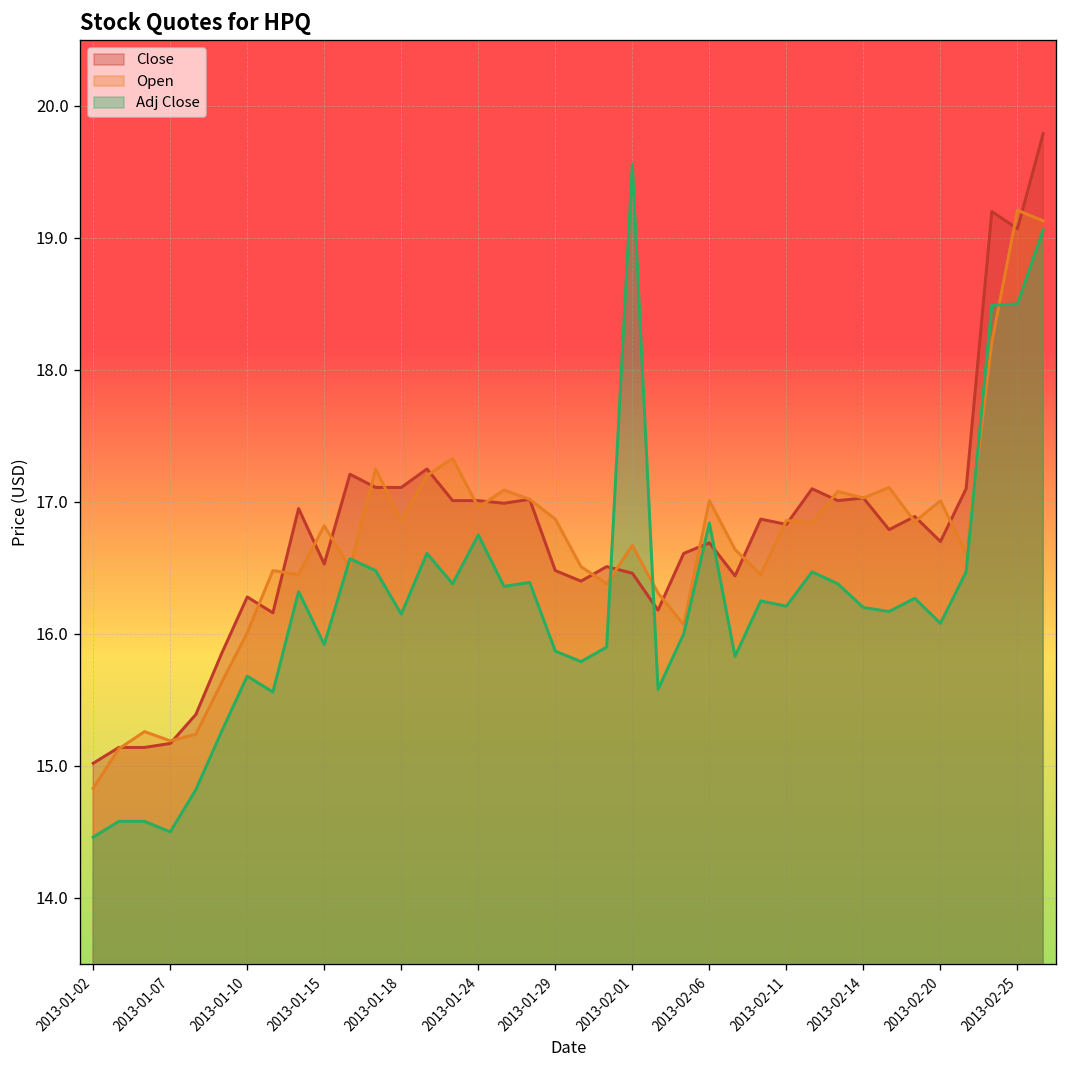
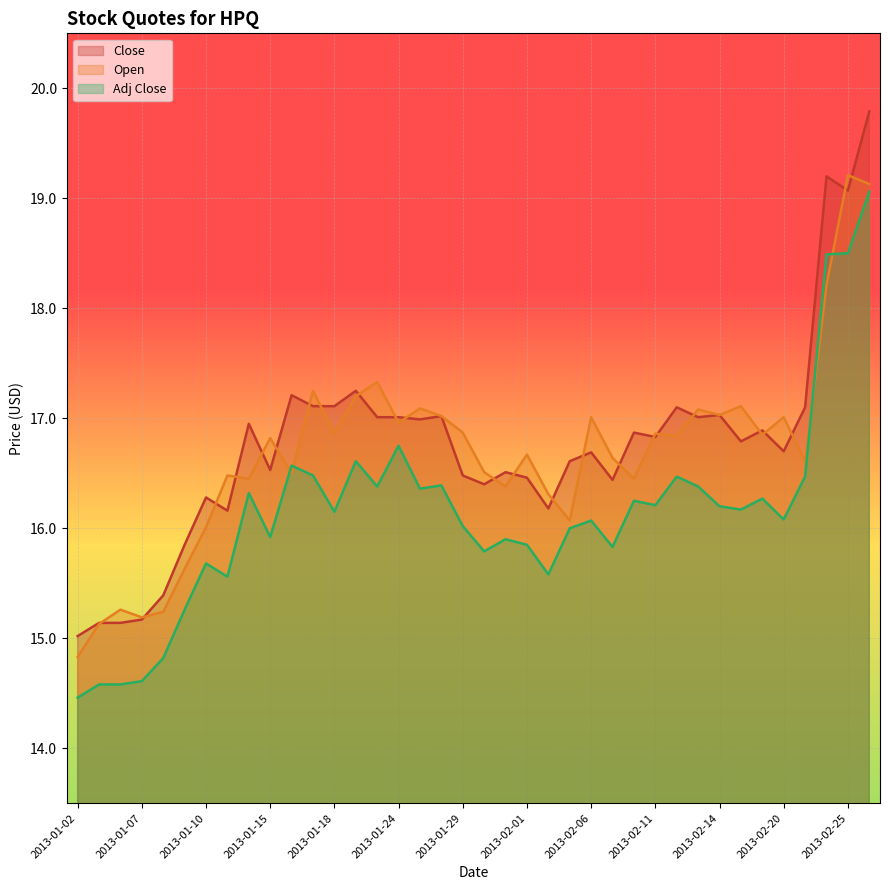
  {
    "Adj Close": {
      "2013-01-02": 14.46,
-     "2013-01-07": 14.50,
+     "2013-01-07": 14.61,
      "2013-01-10": 15.68,
      "2013-01-15": 15.92,
      "2013-01-18": 16.15,
      "2013-01-24": 16.75,
-     "2013-01-29": 15.87,
-     "2013-02-01": 19.56,
-     "2013-02-06": 16.84,
+     "2013-01-29": 16.02,
+     "2013-02-01": 15.85,
+     "2013-02-06": 16.07,
      "2013-02-11": 16.21,
      "2013-02-14": 16.20,
      "2013-02-20": 16.08,
      "2013-02-25": 18.50
    }
  }
